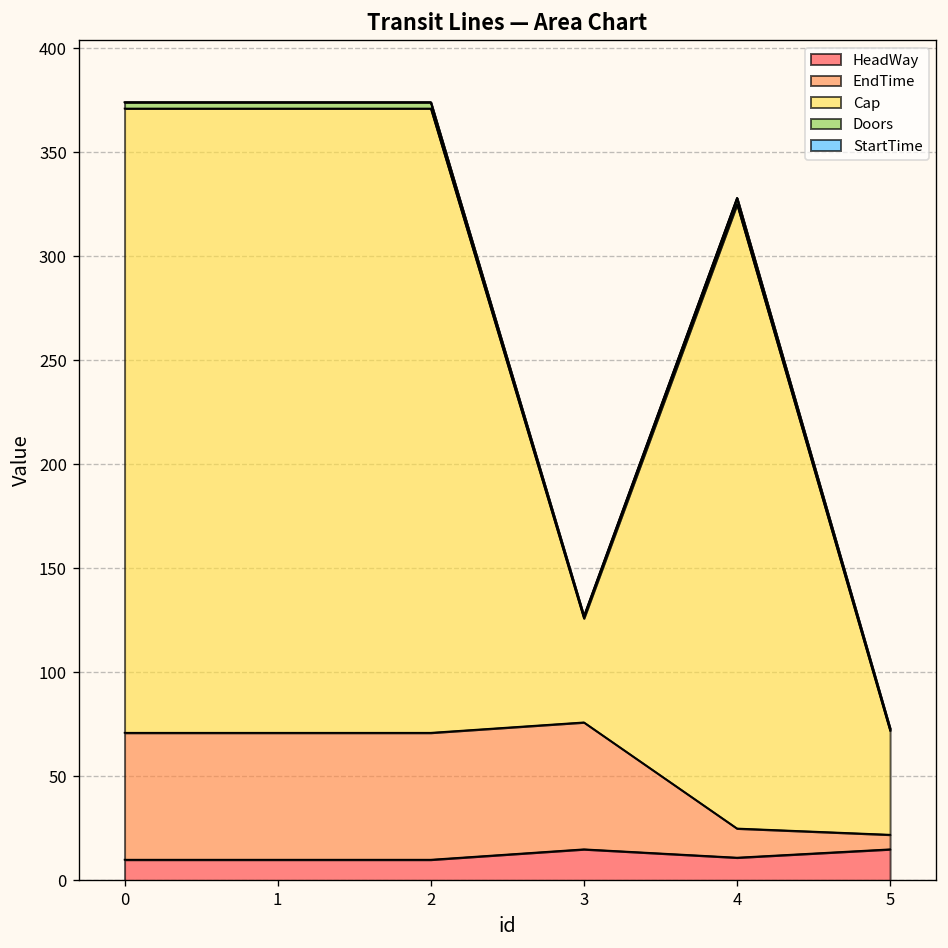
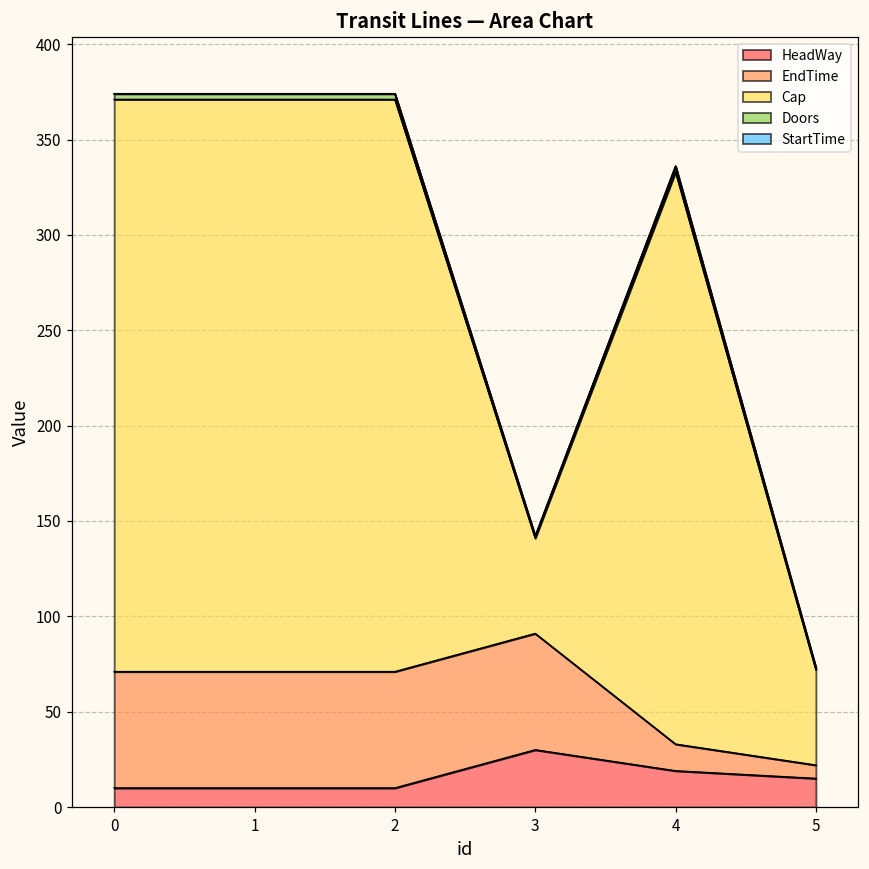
  {
    "HeadWay": {
      "0": 10,
      "1": 10,
      "2": 10,
-     "3": 15,
-     "4": 11,
+     "3": 30,
+     "4": 19,
      "5": 15
    },
    "EndTime": {
      "0": 61,
      "1": 61,
      "2": 61,
      "3": 61,
      "4": 14,
      "5": 7
    },
    "Cap": {
      "0": 300,
      "1": 300,
      "2": 300,
      "4": 300
    }
  }
